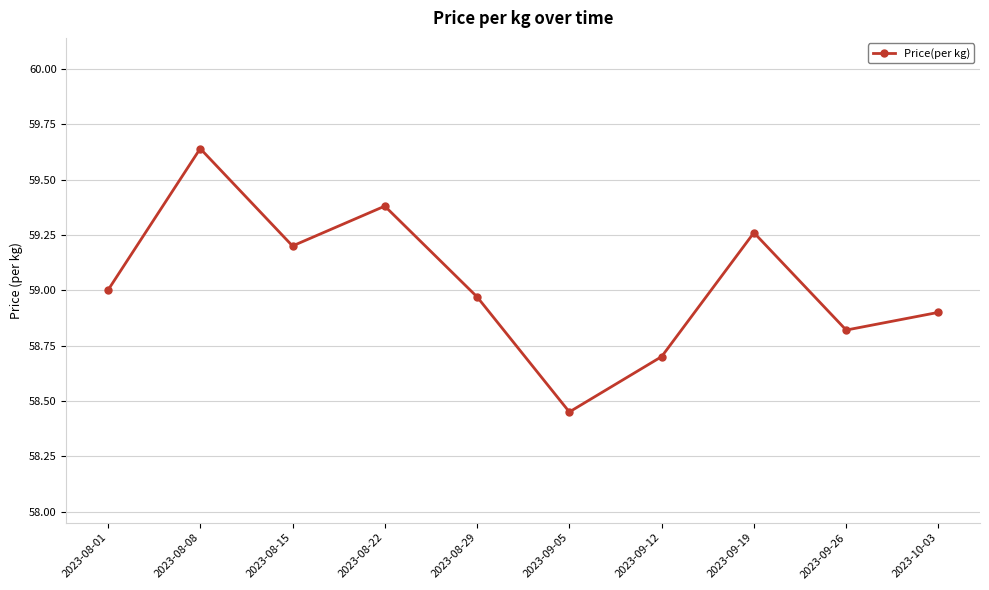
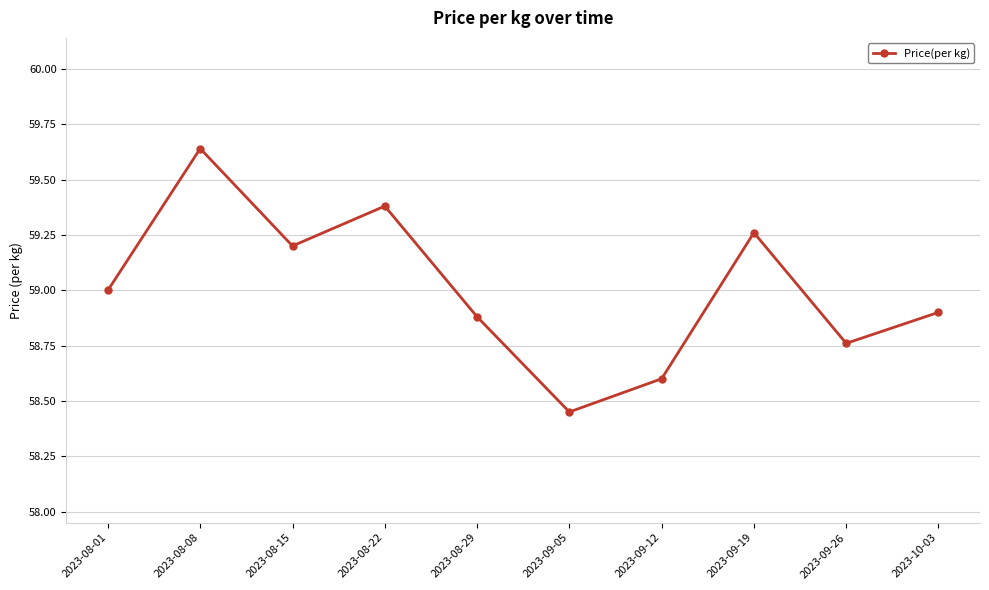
  {
    "2023-08-01": 59.00,
    "2023-08-08": 59.64,
    "2023-08-15": 59.20,
    "2023-08-22": 59.38,
-   "2023-08-29": 58.97,
+   "2023-08-29": 58.88,
    "2023-09-05": 58.45,
-   "2023-09-12": 58.7,
+   "2023-09-12": 58.6,
    "2023-09-19": 59.26,
-   "2023-09-26": 58.82,
+   "2023-09-26": 58.76,
    "2023-10-03": 58.90
  }
